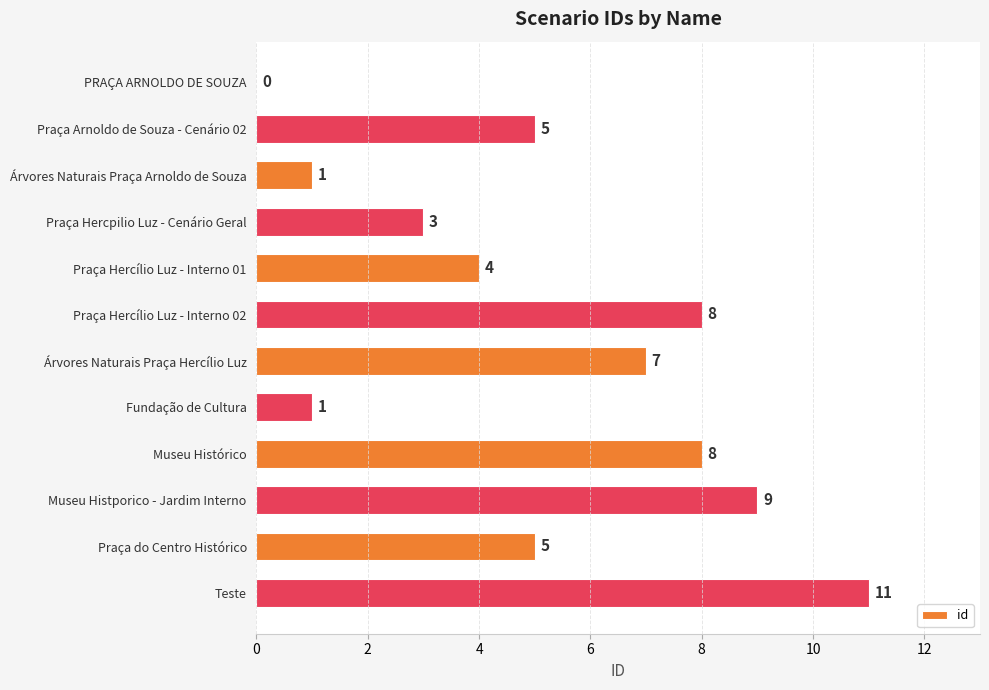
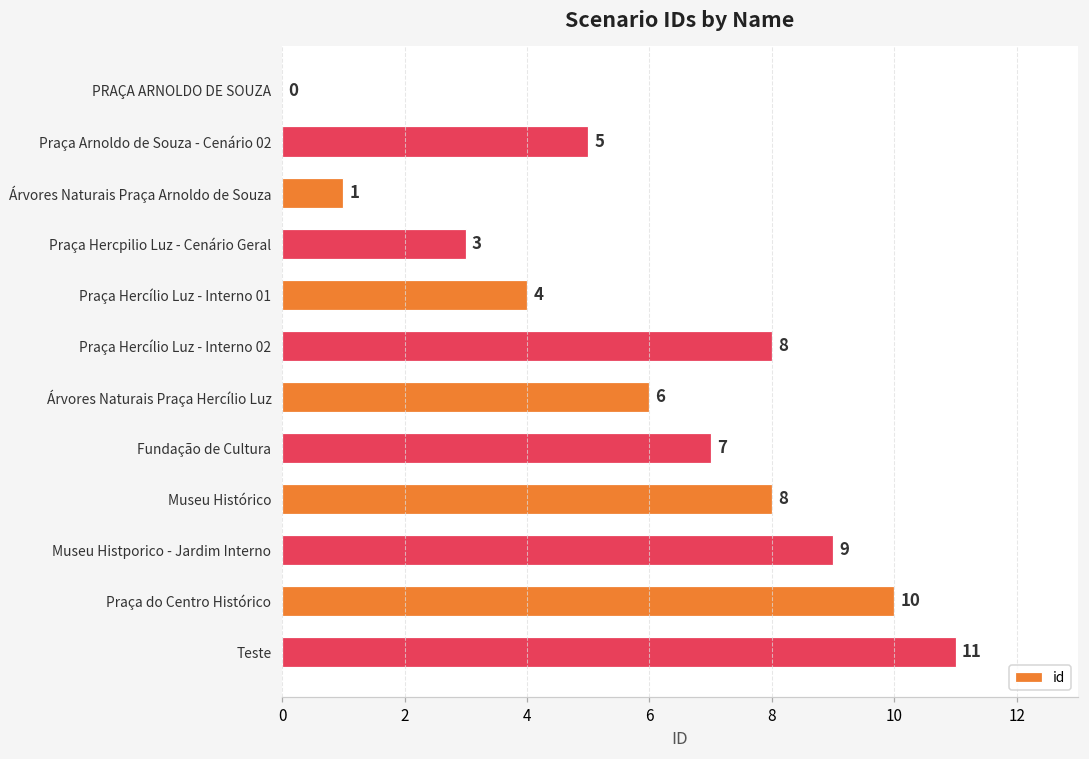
  {
    "PRAÇA ARNOLDO DE SOUZA": 0,
    "Praça Arnoldo de Souza - Cenário 02": 5,
    "Árvores Naturais Praça Arnoldo de Souza": 1,
    "Praça Hercpilio Luz - Cenário Geral": 3,
    "Praça Hercílio Luz - Interno 01": 4,
    "Praça Hercílio Luz - Interno 02": 8,
-   "Árvores Naturais Praça Hercílio Luz": 7,
-   "Fundação de Cultura": 1,
+   "Árvores Naturais Praça Hercílio Luz": 6,
+   "Fundação de Cultura": 7,
    "Museu Histórico": 8,
    "Museu Histporico - Jardim Interno": 9,
-   "Praça do Centro Histórico": 5,
+   "Praça do Centro Histórico": 10,
    "Teste": 11
  }
